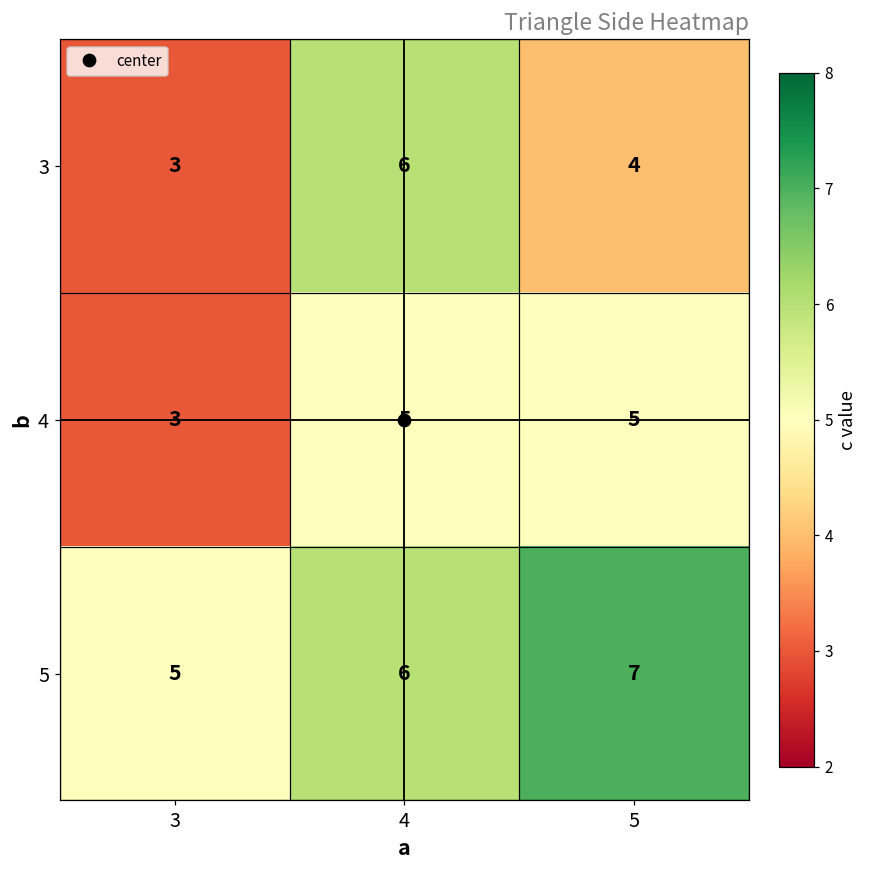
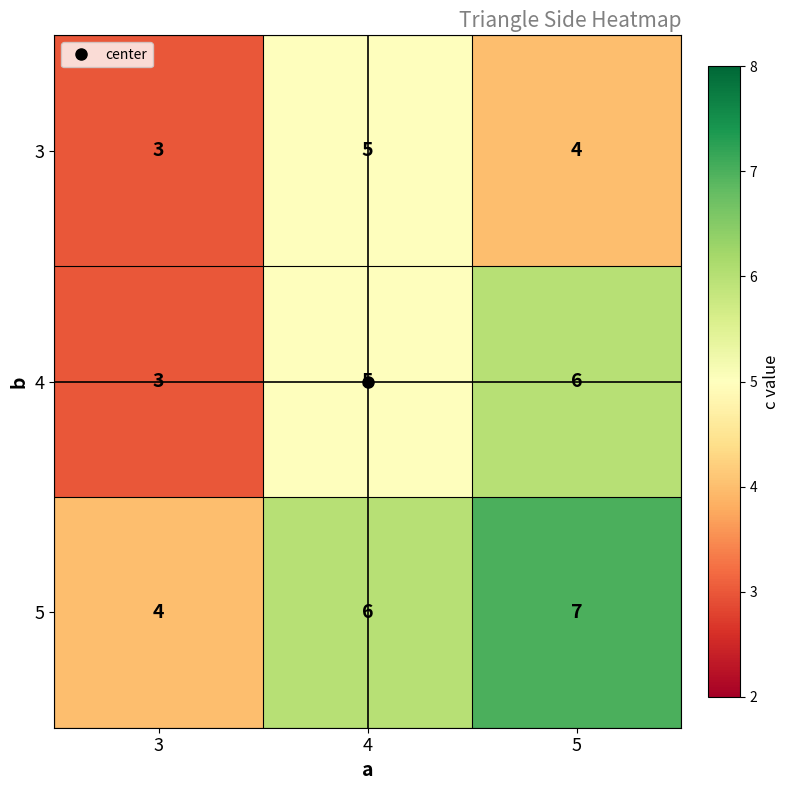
  {
    "3": {
      "3": 3,
-     "4": 6,
+     "4": 5,
      "5": 4
    },
    "4": {
      "3": 3,
-     "5": 5
+     "5": 6
    },
    "5": {
-     "3": 5,
+     "3": 4,
      "4": 6,
      "5": 7
    }
  }
